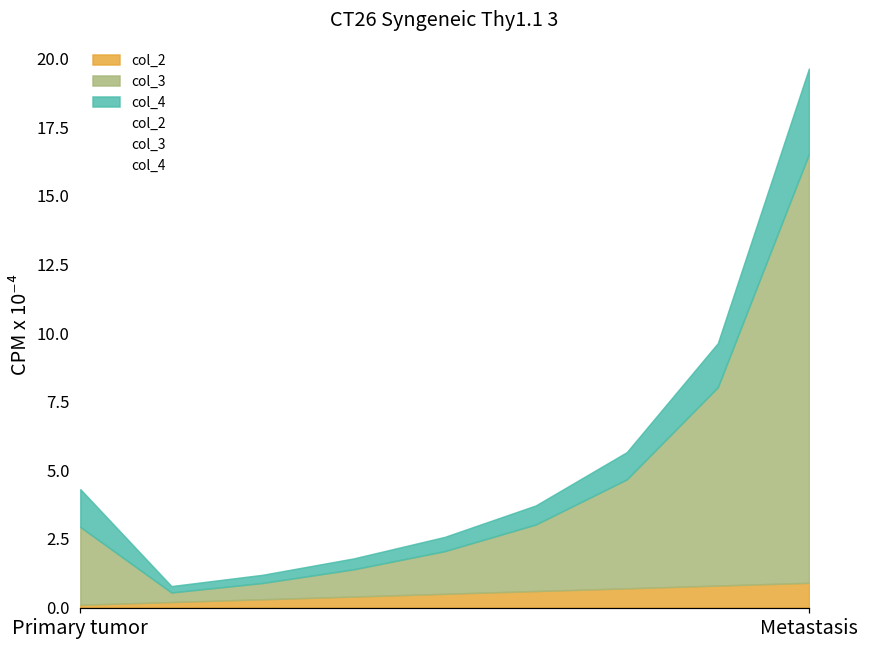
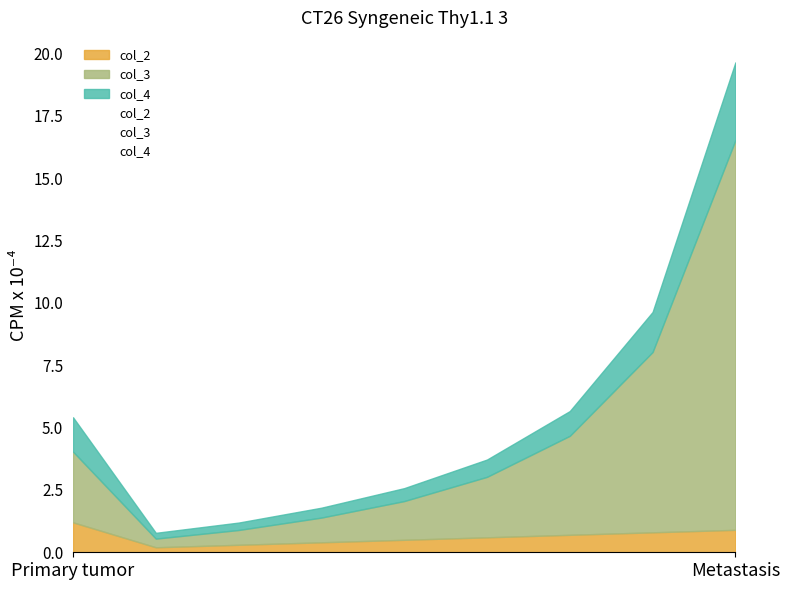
  {
    "col_2": {
-     "Primary tumor": 0.1,
+     "Primary tumor": 1.2,
      "Metastasis": 0.9
    },
    "col_3": {
      "Primary tumor": 2.8,
      "Metastasis": 15.6
    },
    "col_4": {
      "Primary tumor": 1.4,
      "Metastasis": 3.1
    }
  }
